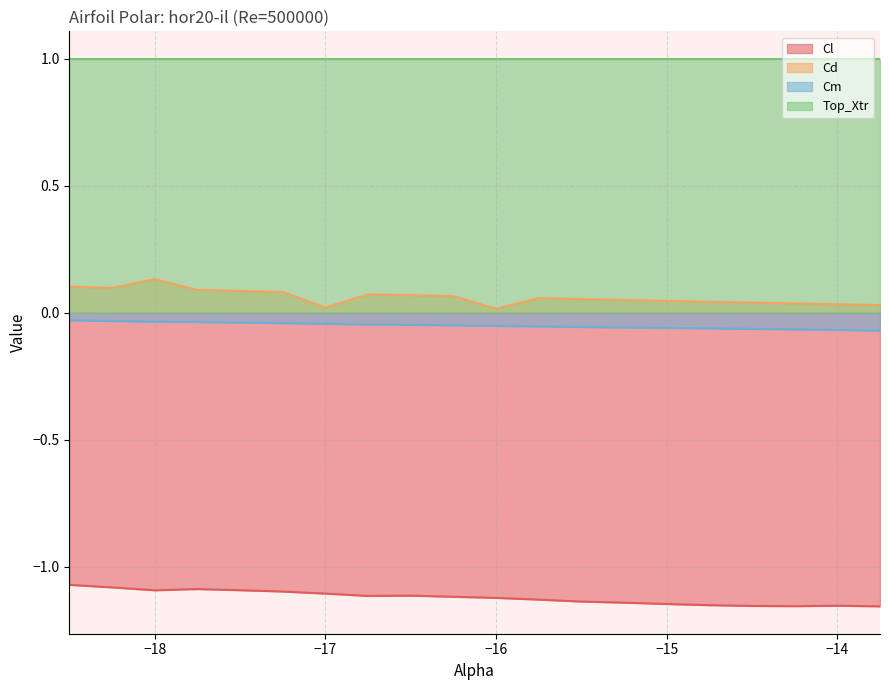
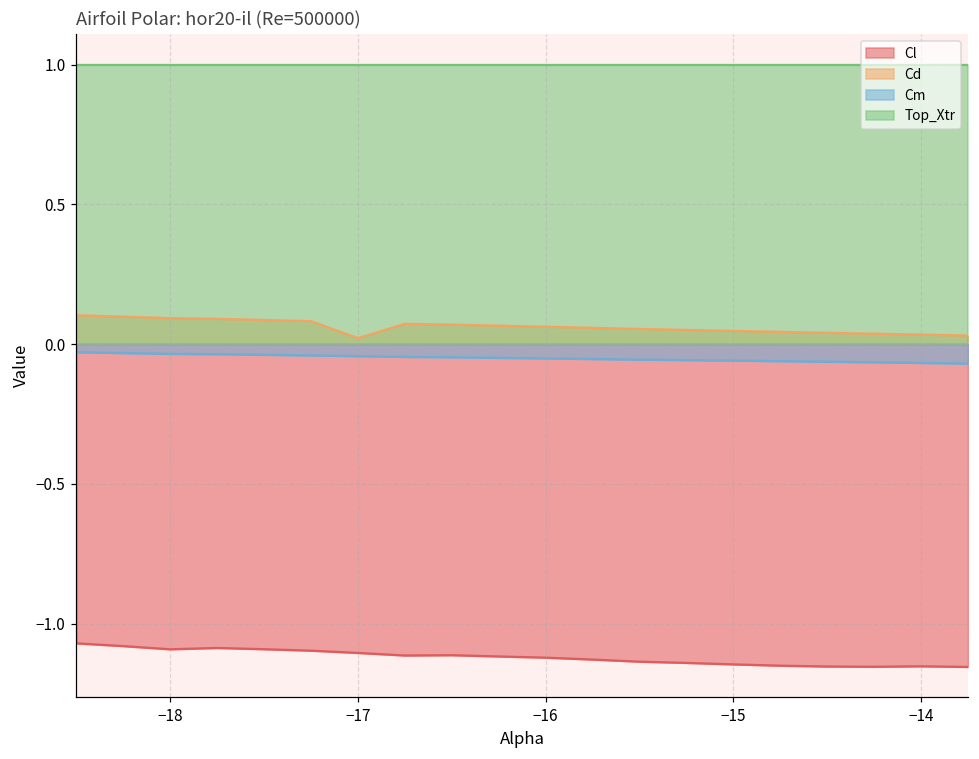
  {
    "Cd": {
-     "−18": 0.13,
+     "−18": 0.09,
      "−17": 0.02,
-     "−16": 0.02,
+     "−16": 0.06,
      "−15": 0.05,
      "−14": 0.03
    },
    "Top_Xtr": {
      "−18": 1.00,
      "−17": 1.00,
      "−16": 1.00,
      "−15": 1.00
    }
  }
